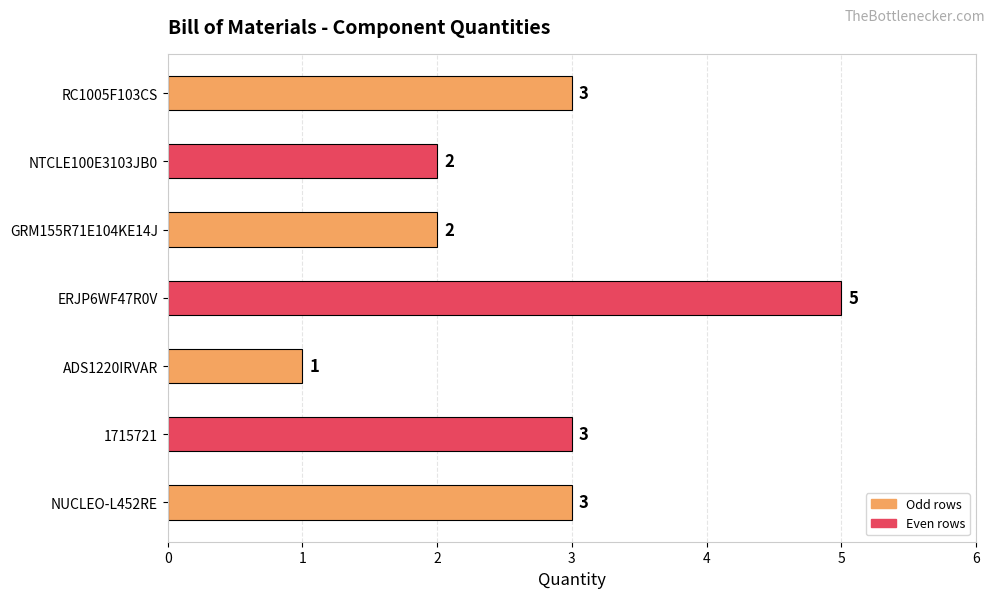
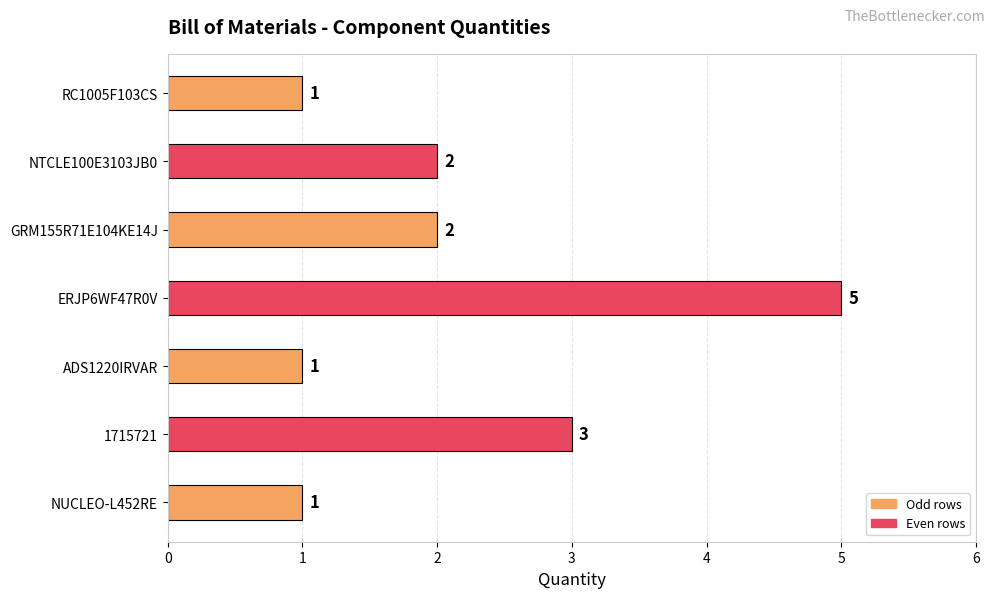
  {
-   "RC1005F103CS": 3,
+   "RC1005F103CS": 1,
    "NTCLE100E3103JB0": 2,
    "GRM155R71E104KE14J": 2,
    "ERJP6WF47R0V": 5,
    "ADS1220IRVAR": 1,
    "1715721": 3,
-   "NUCLEO-L452RE": 3
+   "NUCLEO-L452RE": 1
  }
